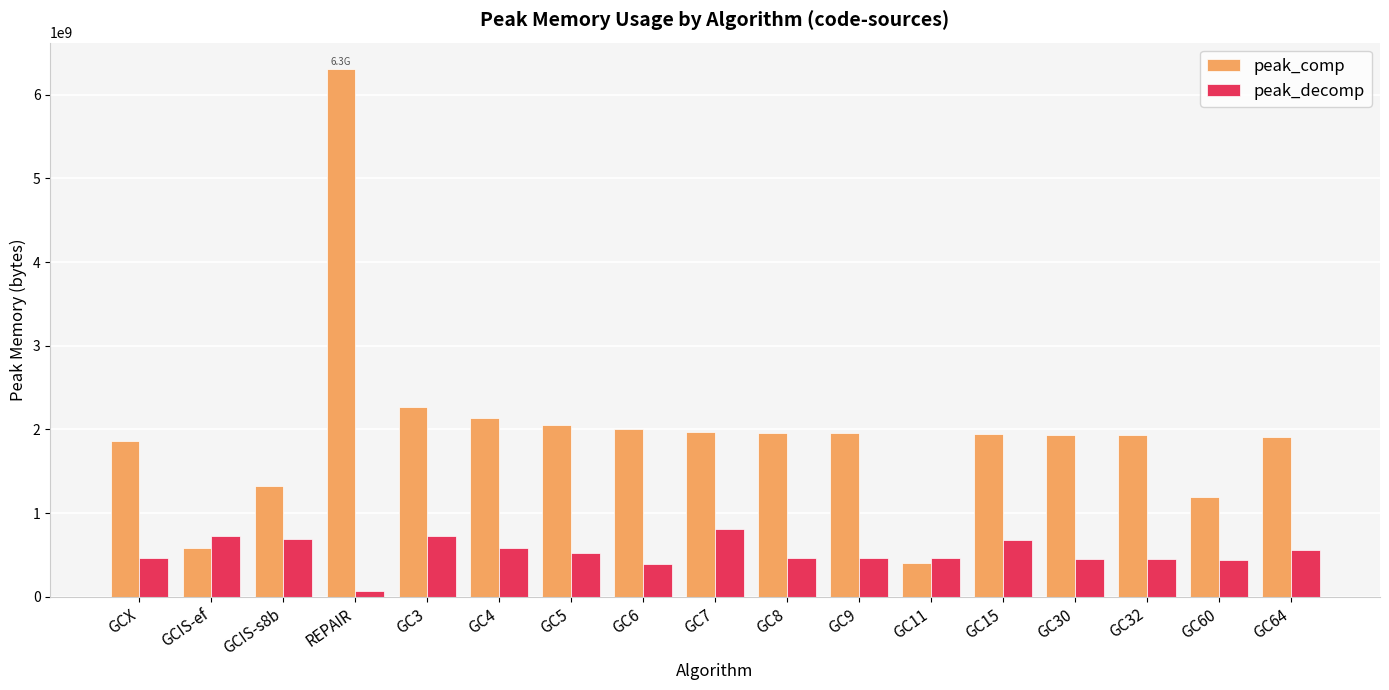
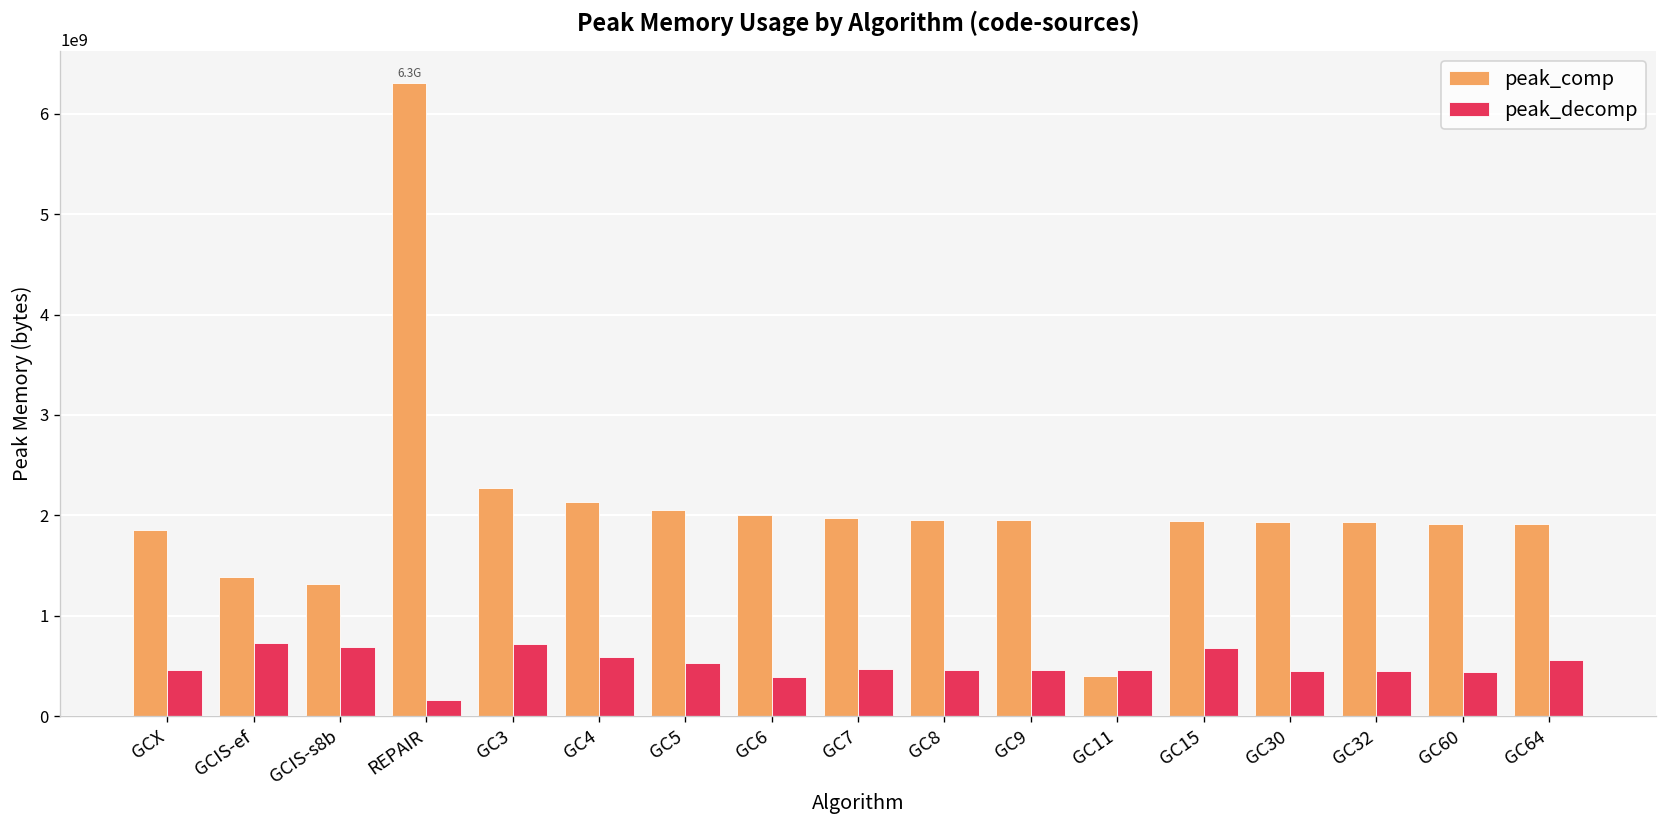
  {
    "peak_comp": {
      "GCX": 1900000000,
-     "GCIS-ef": 600000000,
+     "GCIS-ef": 1400000000,
      "GCIS-s8b": 1300000000,
      "GC3": 2300000000,
      "GC4": 2100000000,
      "GC5": 2100000000,
      "GC6": 2000000000,
      "GC7": 2000000000,
      "GC8": 2000000000,
      "GC9": 2000000000,
      "GC11": 400000000,
      "GC15": 1900000000,
      "GC30": 1900000000,
      "GC32": 1900000000,
-     "GC60": 1200000000,
+     "GC60": 1900000000,
      "GC64": 1900000000
    },
    "peak_decomp": {
      "GCX": 500000000,
      "GCIS-ef": 700000000,
      "GCIS-s8b": 700000000,
-     "REPAIR": 100000000,
+     "REPAIR": 200000000,
      "GC3": 700000000,
      "GC4": 600000000,
      "GC5": 500000000,
      "GC6": 400000000,
-     "GC7": 800000000,
+     "GC7": 500000000,
      "GC8": 500000000,
      "GC9": 500000000,
      "GC11": 500000000,
      "GC15": 700000000,
      "GC30": 500000000,
      "GC32": 400000000,
      "GC60": 400000000,
      "GC64": 600000000
    }
  }
